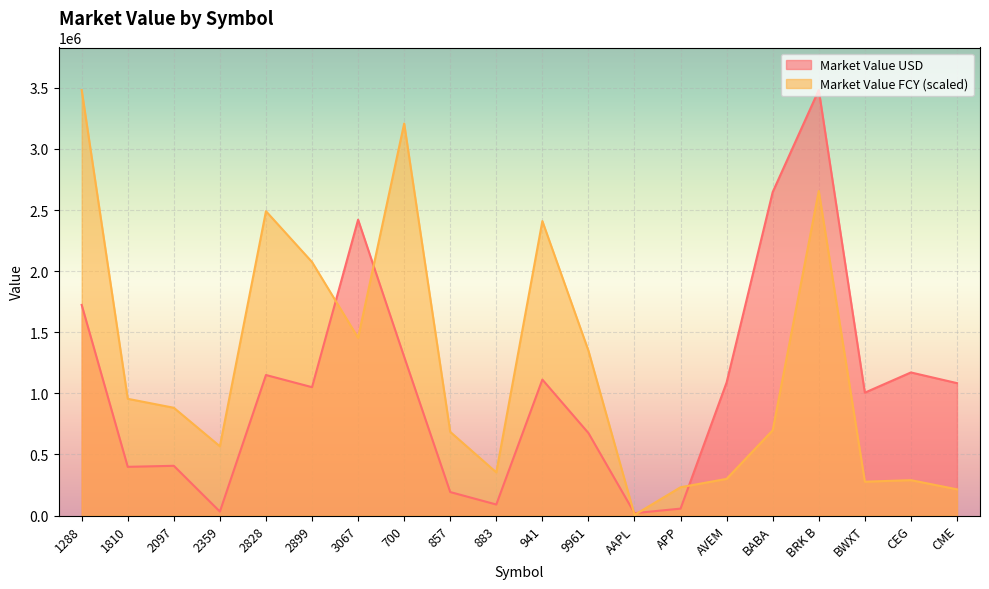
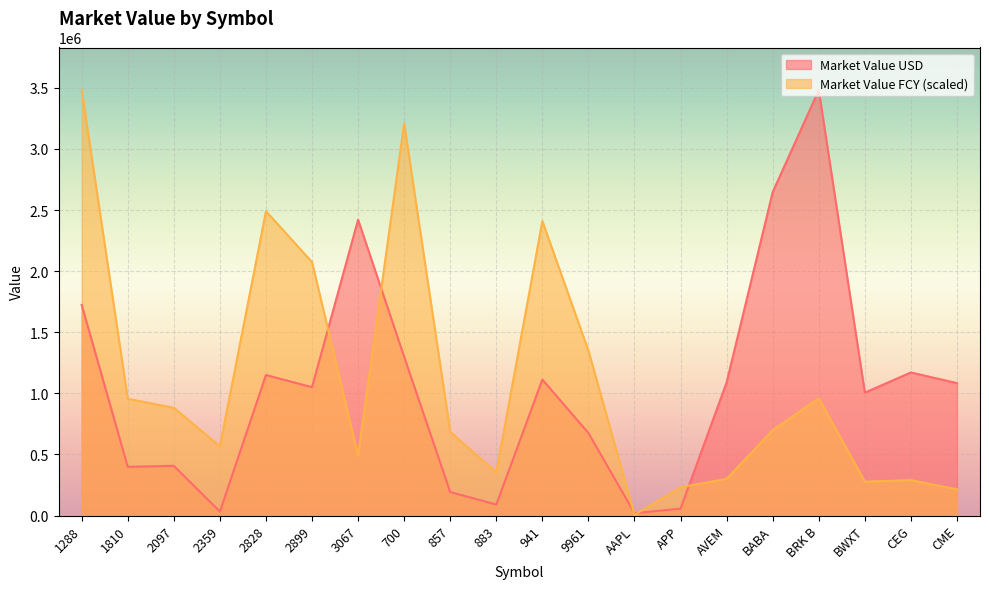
  {
    "Market Value USD": {
      "1288": 1720000,
      "1810": 400000,
      "2097": 410000,
      "2359": 30000,
      "2828": 1150000,
      "2899": 1050000,
      "3067": 2420000,
      "700": 1300000,
      "857": 190000,
      "883": 90000,
      "941": 1110000,
      "9961": 680000,
      "APP": 60000,
      "AVEM": 1090000,
      "BABA": 2650000,
      "BWXT": 1010000,
      "CEG": 1170000,
      "CME": 1080000
    },
    "Market Value FCY (scaled)": {
      "1288": 3480000,
      "1810": 960000,
      "2097": 880000,
      "2359": 570000,
      "2828": 2490000,
      "2899": 2070000,
-     "3067": 1450000,
+     "3067": 490000,
      "700": 3210000,
      "857": 680000,
      "883": 350000,
      "941": 2410000,
      "9961": 1350000,
      "APP": 230000,
      "AVEM": 300000,
      "BABA": 700000,
-     "BRK B": 2660000,
+     "BRK B": 960000,
      "BWXT": 280000,
      "CEG": 290000,
      "CME": 220000
    }
  }
